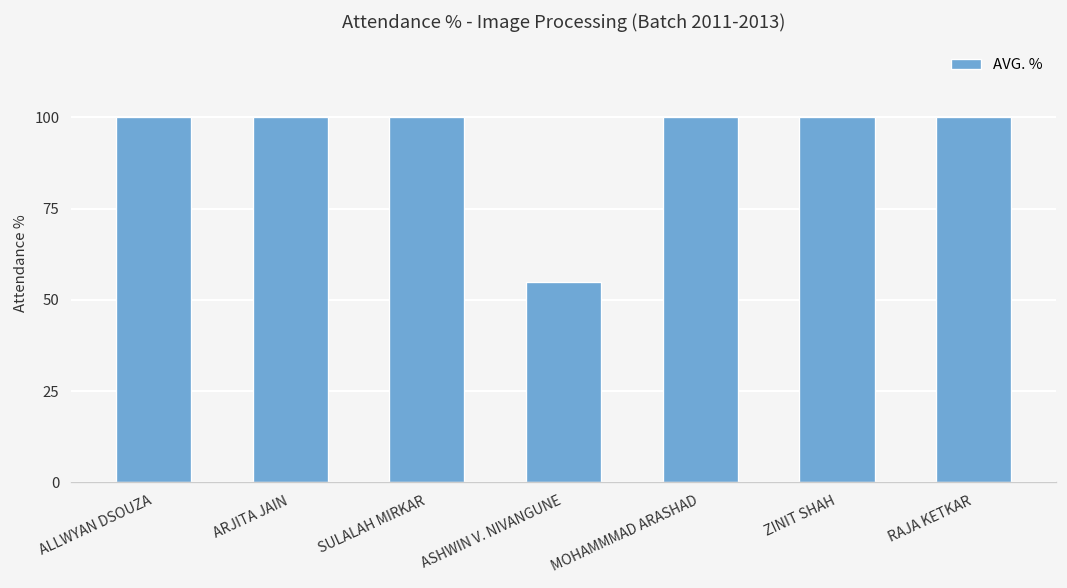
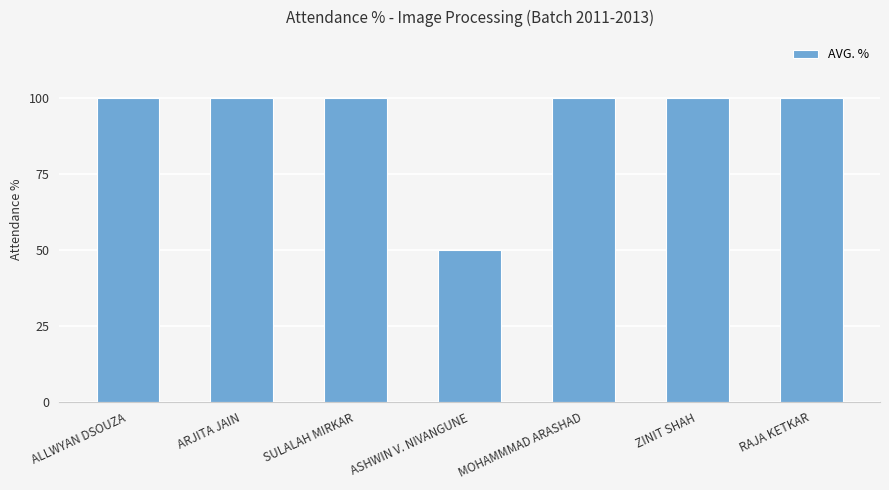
  {
    "ALLWYAN DSOUZA": 100,
    "ARJITA JAIN": 100,
    "SULALAH MIRKAR": 100,
-   "ASHWIN V. NIVANGUNE": 55,
+   "ASHWIN V. NIVANGUNE": 50,
    "MOHAMMMAD ARASHAD": 100,
    "ZINIT SHAH": 100,
    "RAJA KETKAR": 100
  }
